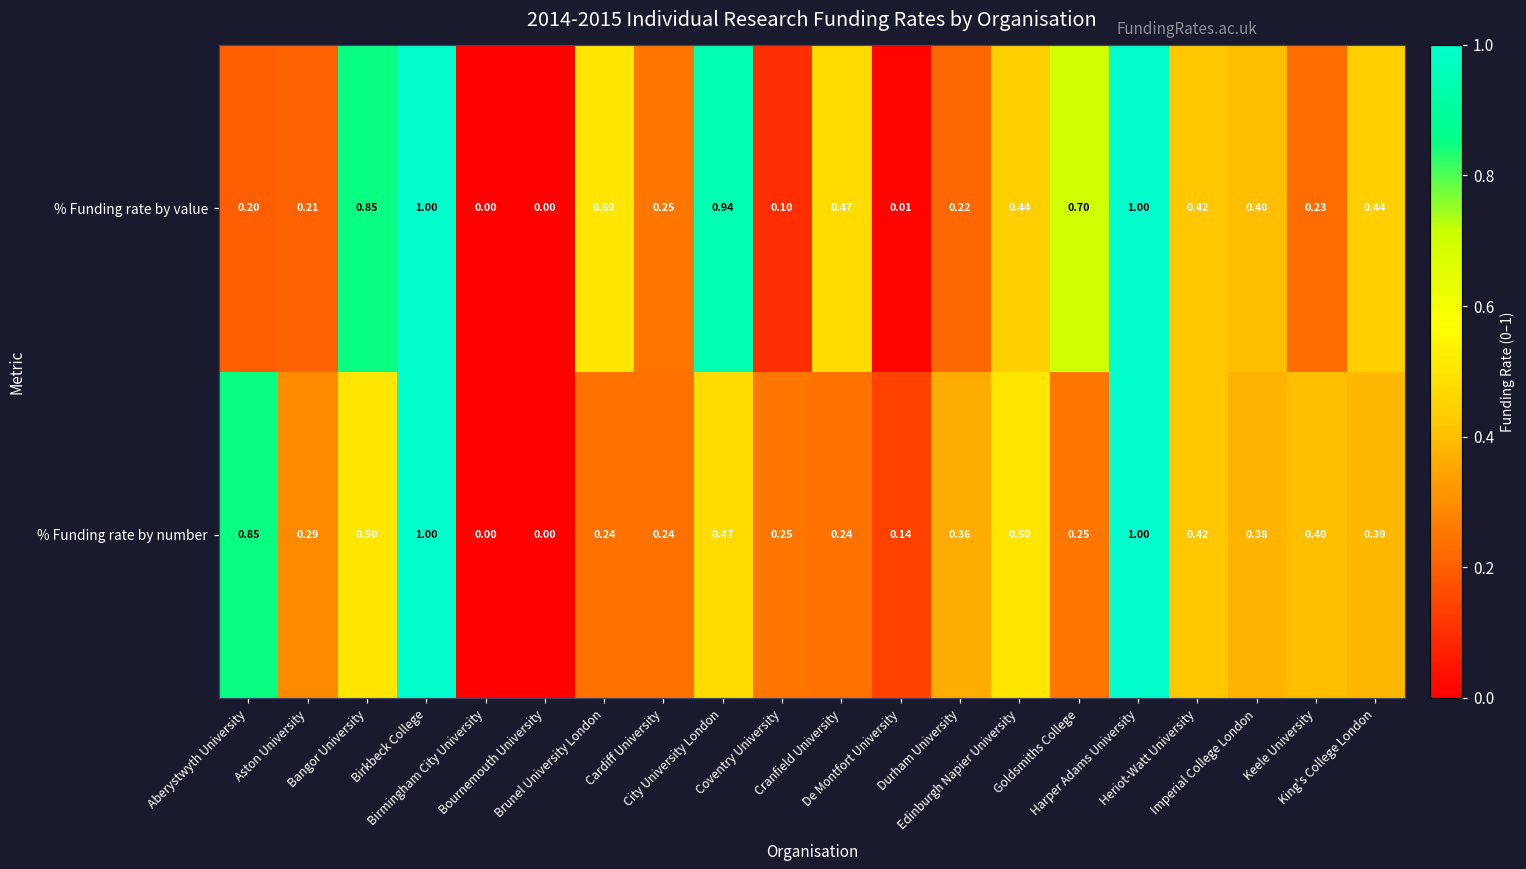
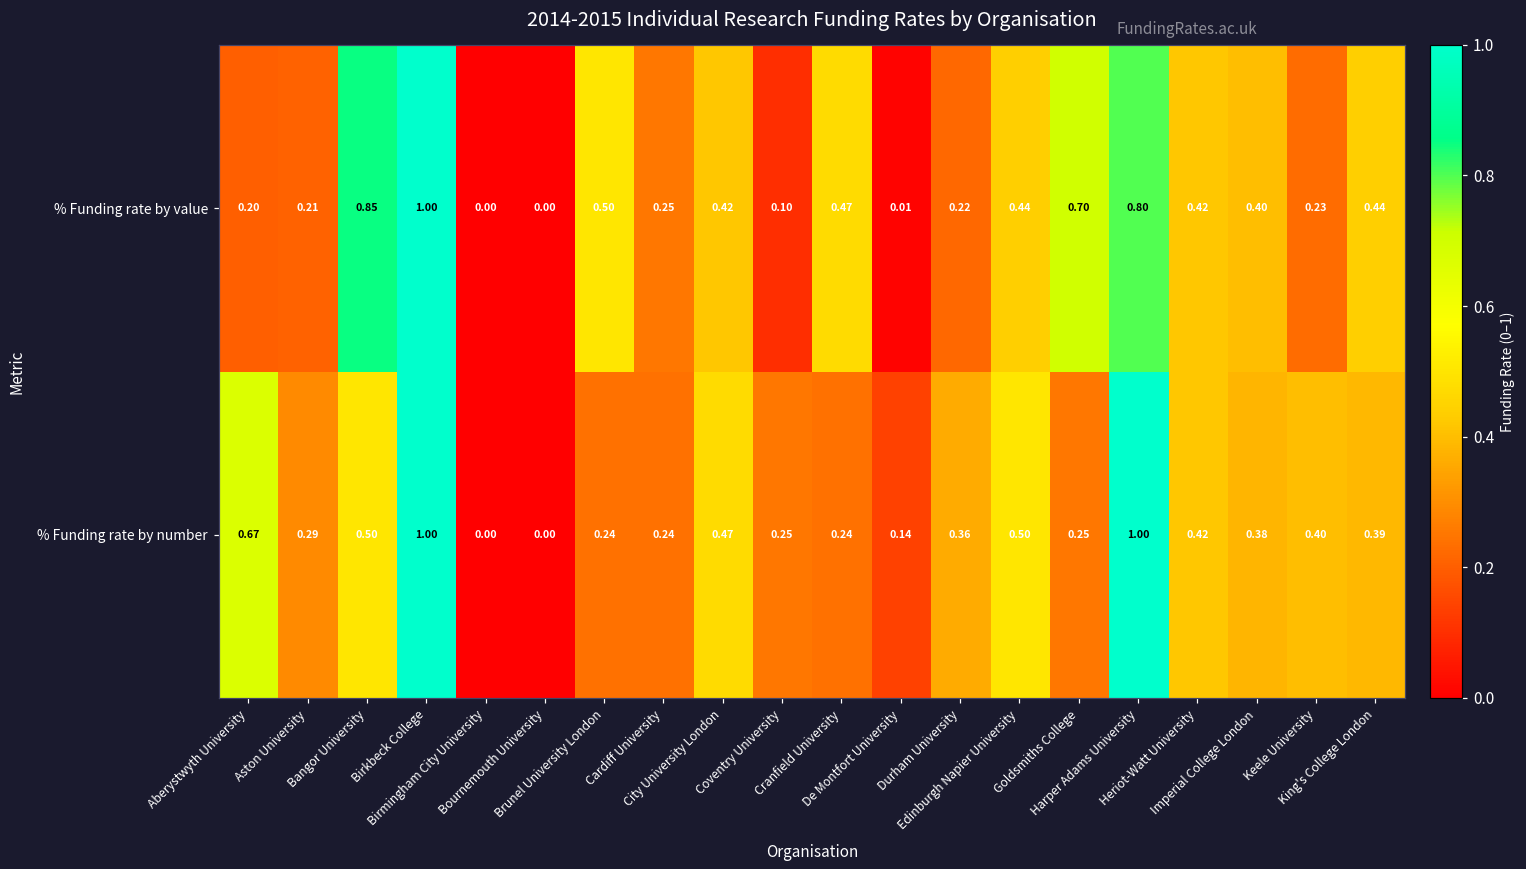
  {
    "% Funding rate by value": {
      "Aberystwyth University": 0.20,
      "Aston University": 0.21,
      "Bangor University": 0.85,
      "Birkbeck College": 1.00,
      "Birmingham City University": 0.00,
      "Bournemouth University": 0.00,
      "Brunel University London": 0.50,
      "Cardiff University": 0.25,
-     "City University London": 0.94,
+     "City University London": 0.42,
      "Coventry University": 0.10,
      "Cranfield University": 0.47,
      "De Montfort University": 0.01,
      "Durham University": 0.22,
      "Edinburgh Napier University": 0.44,
      "Goldsmiths College": 0.70,
-     "Harper Adams University": 1.00,
+     "Harper Adams University": 0.80,
      "Heriot-Watt University": 0.42,
      "Imperial College London": 0.40,
      "Keele University": 0.23,
      "King's College London": 0.44
    },
    "% Funding rate by number": {
-     "Aberystwyth University": 0.85,
+     "Aberystwyth University": 0.67,
      "Aston University": 0.29,
      "Bangor University": 0.50,
      "Birkbeck College": 1.00,
      "Birmingham City University": 0.00,
      "Bournemouth University": 0.00,
      "Brunel University London": 0.24,
      "Cardiff University": 0.24,
      "City University London": 0.47,
      "Coventry University": 0.25,
      "Cranfield University": 0.24,
      "De Montfort University": 0.14,
      "Durham University": 0.36,
      "Edinburgh Napier University": 0.50,
      "Goldsmiths College": 0.25,
      "Harper Adams University": 1.00,
      "Heriot-Watt University": 0.42,
      "Imperial College London": 0.38,
      "Keele University": 0.40,
      "King's College London": 0.39
    }
  }
